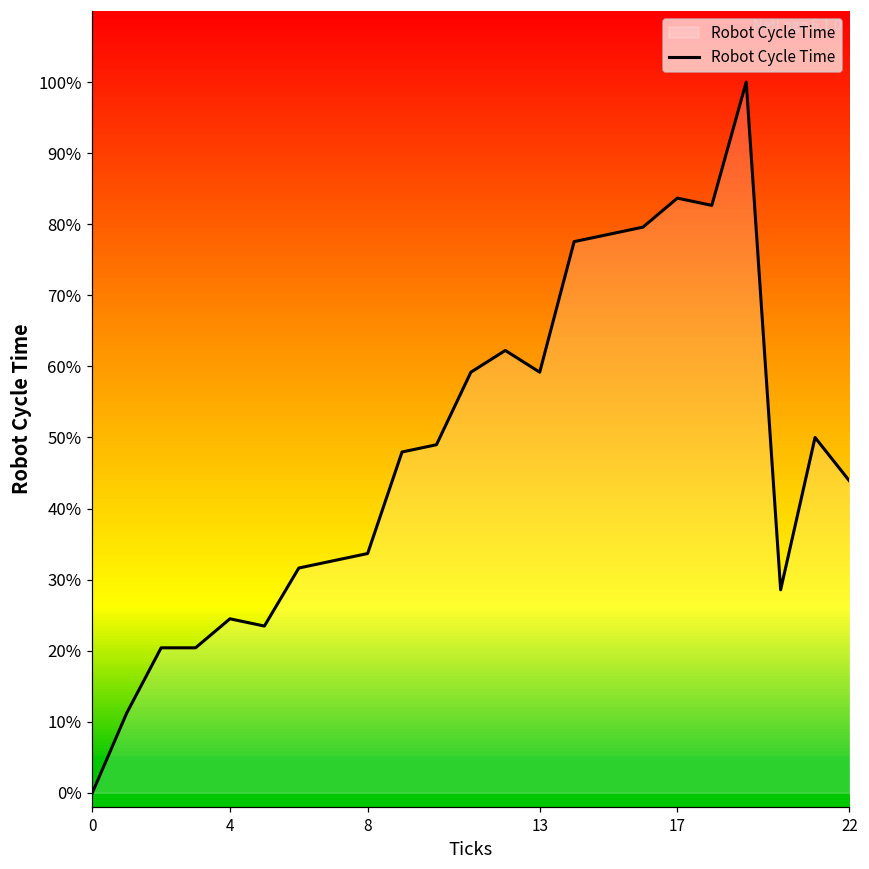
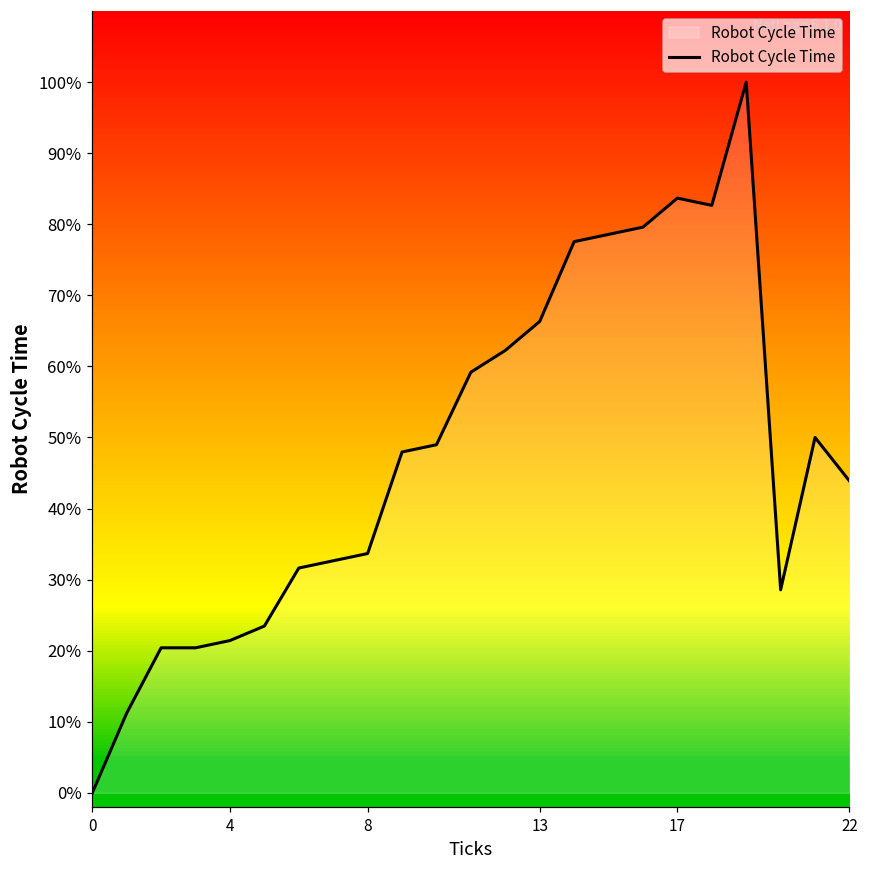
  {
-   "4": "24%",
+   "4": "21%",
    "8": "34%",
-   "13": "59%",
+   "13": "66%",
    "17": "84%",
    "22": "44%"
  }
